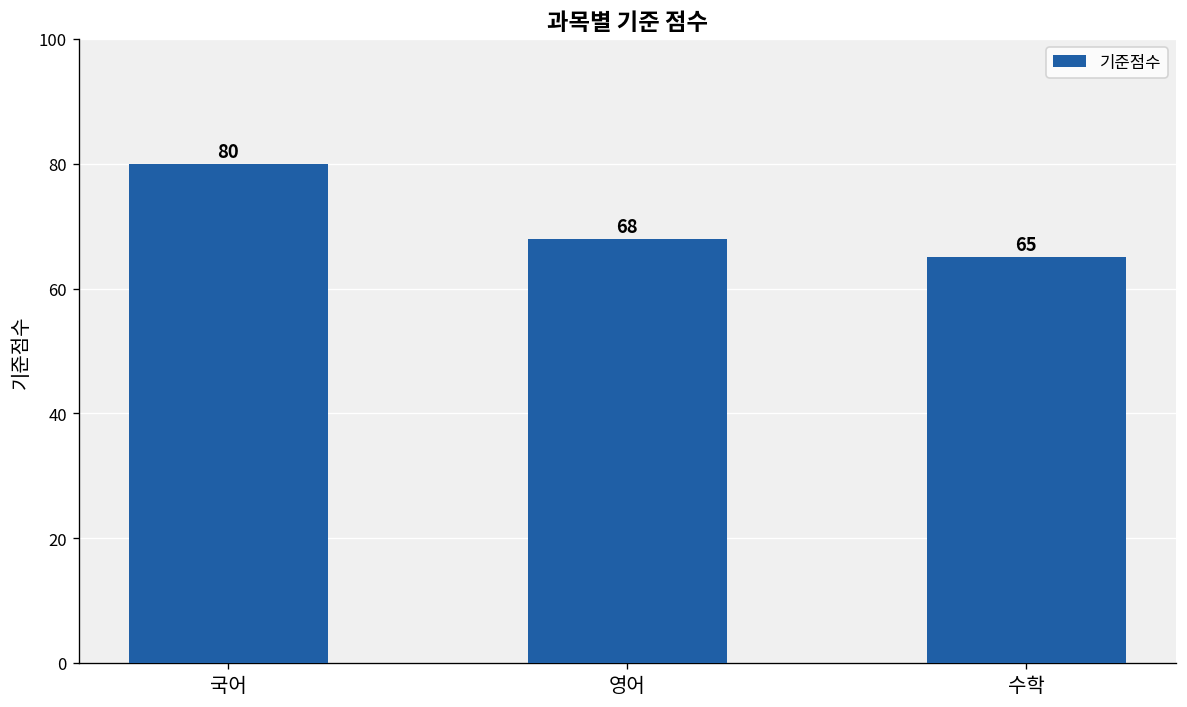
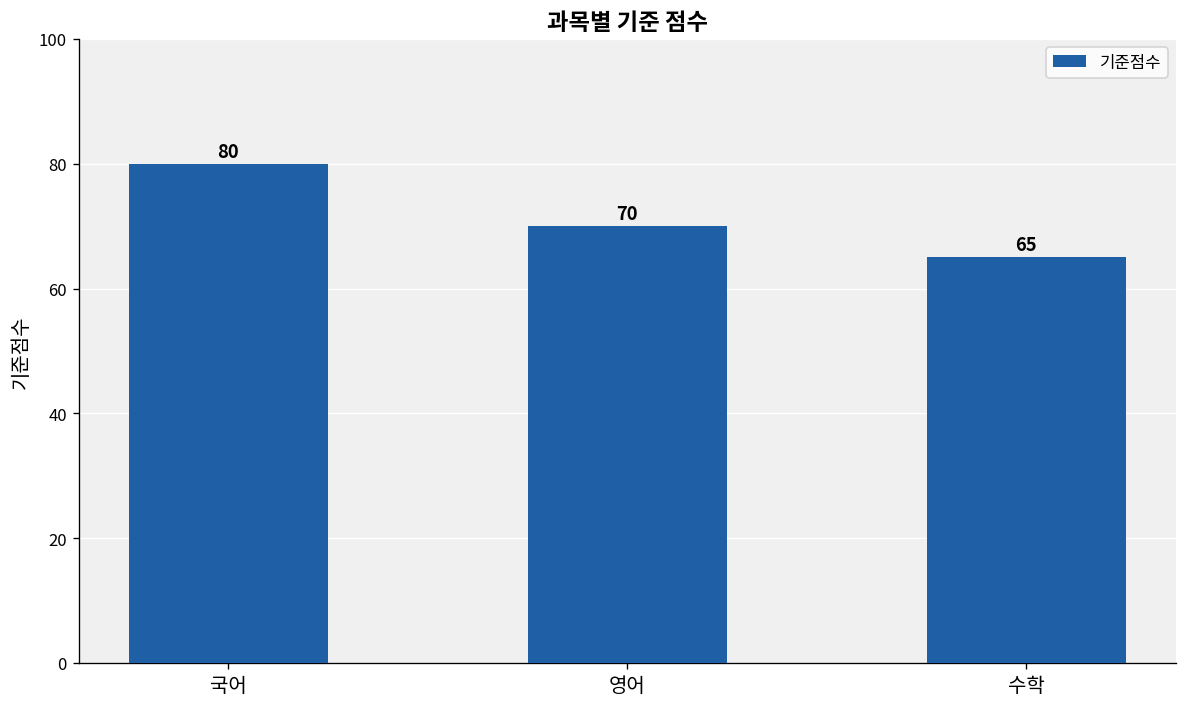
  {
    "국어": 80,
-   "영어": 68,
+   "영어": 70,
    "수학": 65
  }
